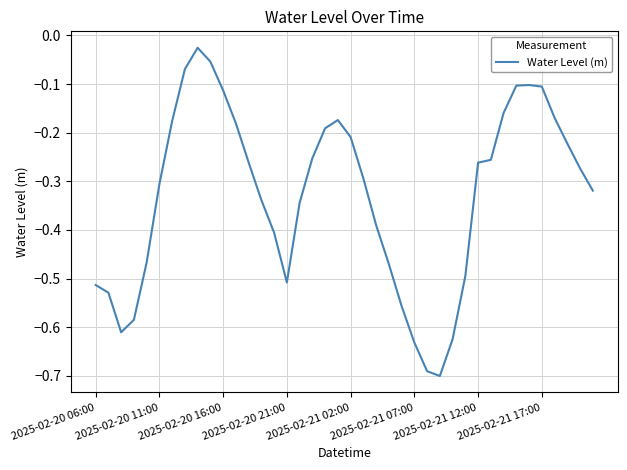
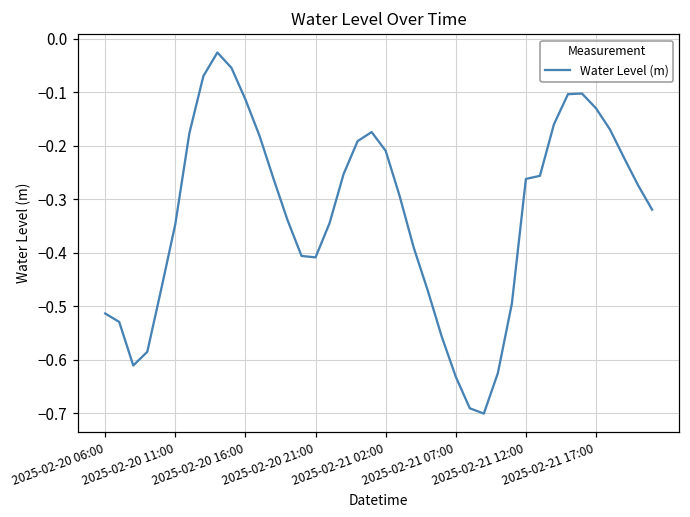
  {
    "2025-02-20 06:00": -0.51,
-   "2025-02-20 11:00": -0.31,
+   "2025-02-20 11:00": -0.35,
    "2025-02-20 16:00": -0.11,
-   "2025-02-20 21:00": -0.51,
+   "2025-02-20 21:00": -0.41,
    "2025-02-21 02:00": -0.21,
    "2025-02-21 07:00": -0.63,
    "2025-02-21 12:00": -0.26,
-   "2025-02-21 17:00": -0.11
+   "2025-02-21 17:00": -0.13
  }
